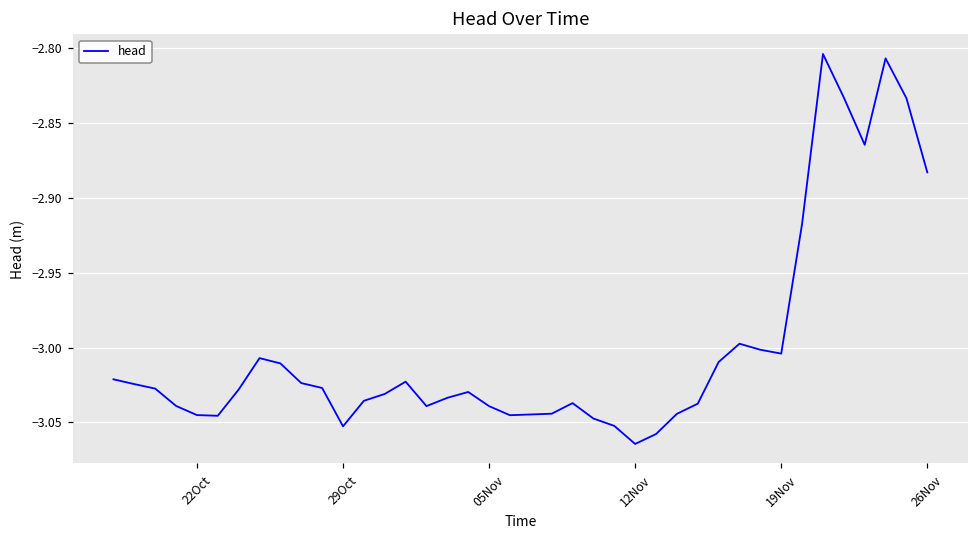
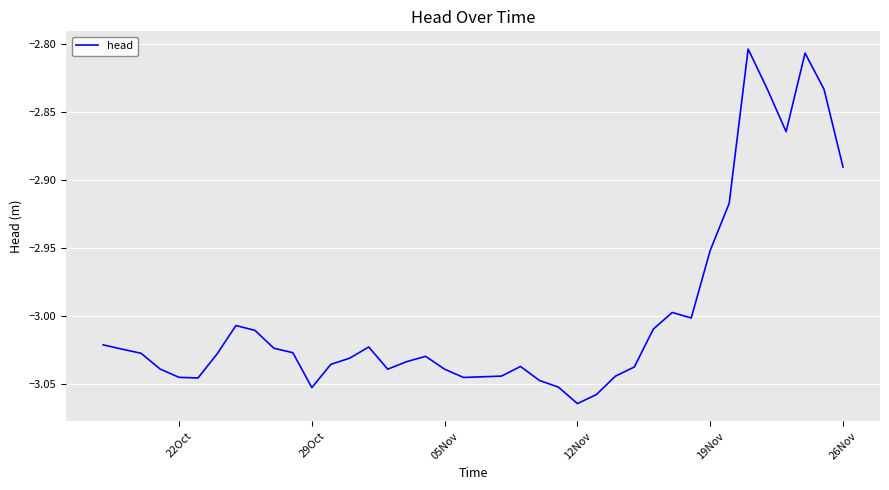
  {
    "22Oct": -3.045,
    "29Oct": -3.053,
    "05Nov": -3.039,
    "12Nov": -3.064,
-   "19Nov": -3.004,
-   "26Nov": -2.883
+   "19Nov": -2.952,
+   "26Nov": -2.890
  }
